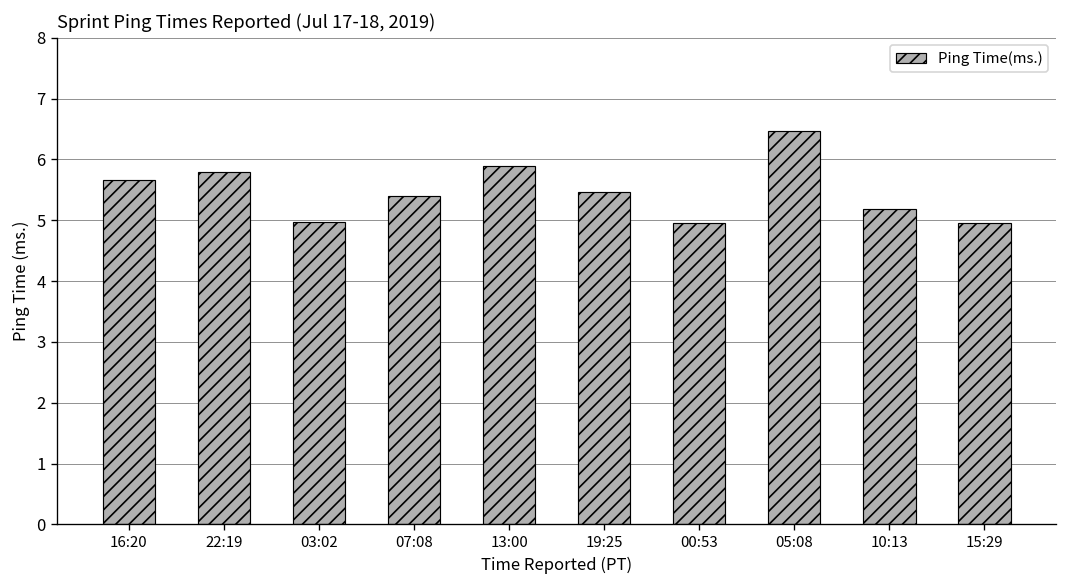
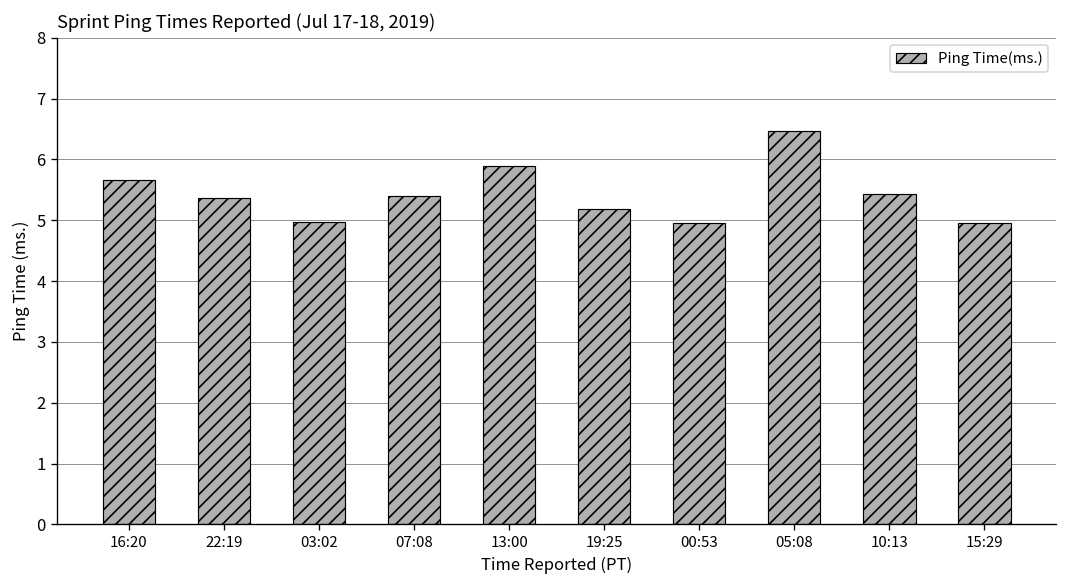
  {
    "16:20": 5.7,
-   "22:19": 5.8,
+   "22:19": 5.4,
    "03:02": 5.0,
    "07:08": 5.4,
    "13:00": 5.9,
-   "19:25": 5.5,
+   "19:25": 5.2,
    "00:53": 5.0,
    "05:08": 6.5,
-   "10:13": 5.2,
+   "10:13": 5.4,
    "15:29": 5.0
  }
